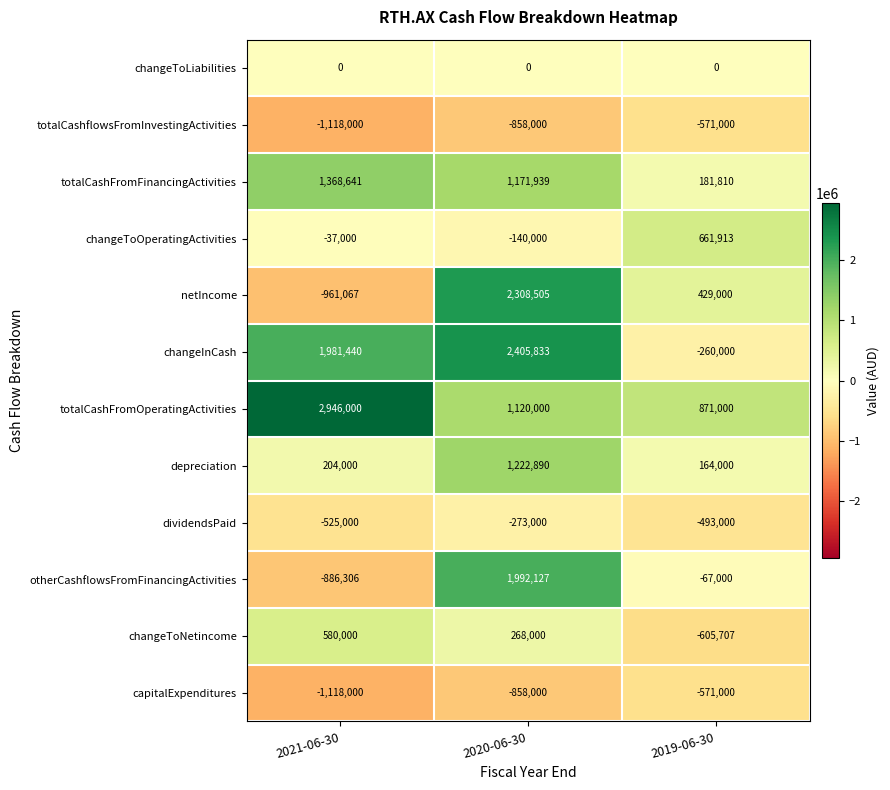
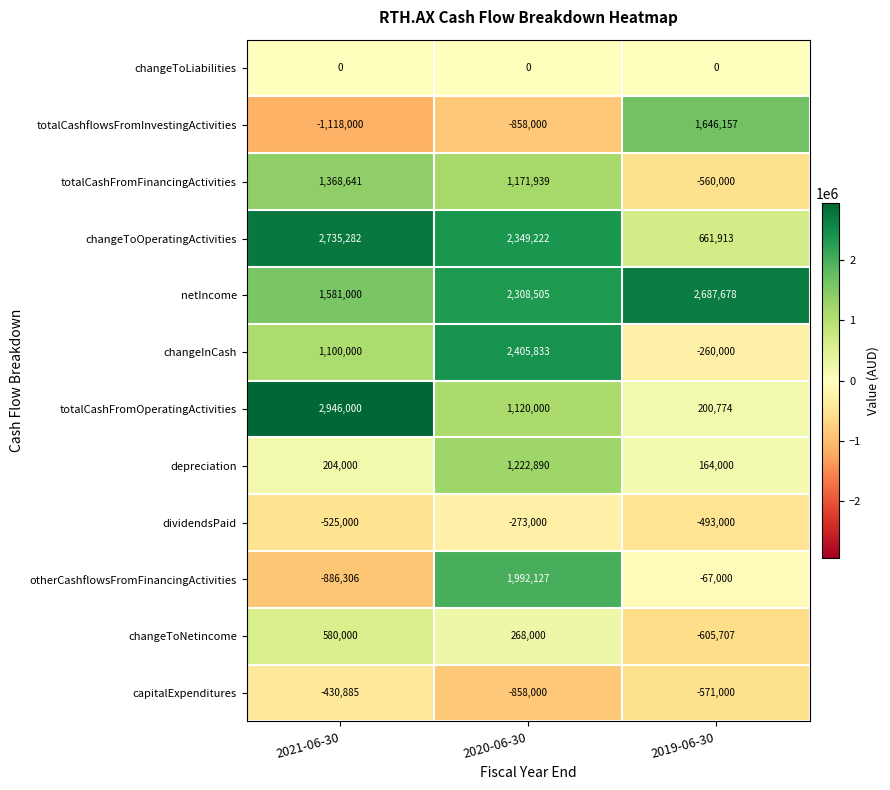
  {
    "changeToLiabilities": {
      "2021-06-30": "0",
      "2020-06-30": "0",
      "2019-06-30": "0"
    },
    "totalCashflowsFromInvestingActivities": {
      "2021-06-30": "-1,118,000",
      "2020-06-30": "-858,000",
-     "2019-06-30": "-571,000"
+     "2019-06-30": "1,646,157"
    },
    "totalCashFromFinancingActivities": {
      "2021-06-30": "1,368,641",
      "2020-06-30": "1,171,939",
-     "2019-06-30": "181,810"
+     "2019-06-30": "-560,000"
    },
    "changeToOperatingActivities": {
-     "2021-06-30": "-37,000",
-     "2020-06-30": "-140,000",
+     "2021-06-30": "2,735,282",
+     "2020-06-30": "2,349,222",
      "2019-06-30": "661,913"
    },
    "netIncome": {
-     "2021-06-30": "-961,067",
+     "2021-06-30": "1,581,000",
      "2020-06-30": "2,308,505",
-     "2019-06-30": "429,000"
+     "2019-06-30": "2,687,678"
    },
    "changeInCash": {
-     "2021-06-30": "1,981,440",
+     "2021-06-30": "1,100,000",
      "2020-06-30": "2,405,833",
      "2019-06-30": "-260,000"
    },
    "totalCashFromOperatingActivities": {
      "2021-06-30": "2,946,000",
      "2020-06-30": "1,120,000",
-     "2019-06-30": "871,000"
+     "2019-06-30": "200,774"
    },
    "depreciation": {
      "2021-06-30": "204,000",
      "2020-06-30": "1,222,890",
      "2019-06-30": "164,000"
    },
    "dividendsPaid": {
      "2021-06-30": "-525,000",
      "2020-06-30": "-273,000",
      "2019-06-30": "-493,000"
    },
    "otherCashflowsFromFinancingActivities": {
      "2021-06-30": "-886,306",
      "2020-06-30": "1,992,127",
      "2019-06-30": "-67,000"
    },
    "changeToNetincome": {
      "2021-06-30": "580,000",
      "2020-06-30": "268,000",
      "2019-06-30": "-605,707"
    },
    "capitalExpenditures": {
-     "2021-06-30": "-1,118,000",
+     "2021-06-30": "-430,885",
      "2020-06-30": "-858,000",
      "2019-06-30": "-571,000"
    }
  }
